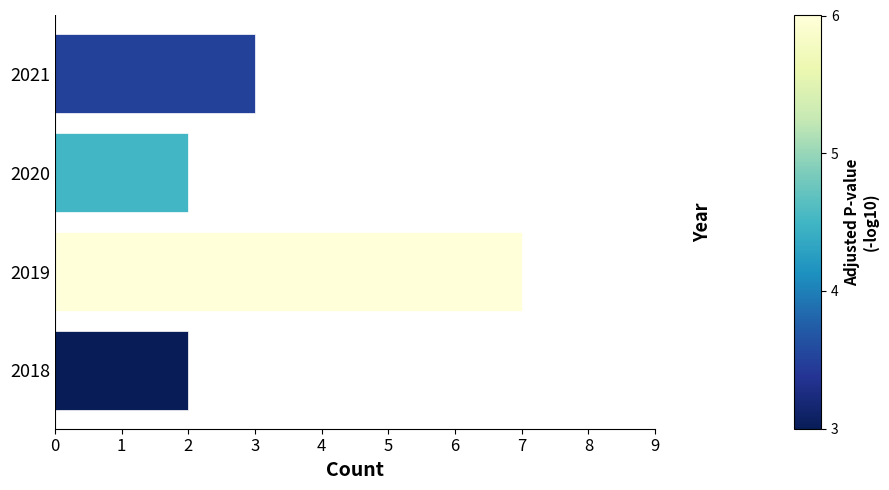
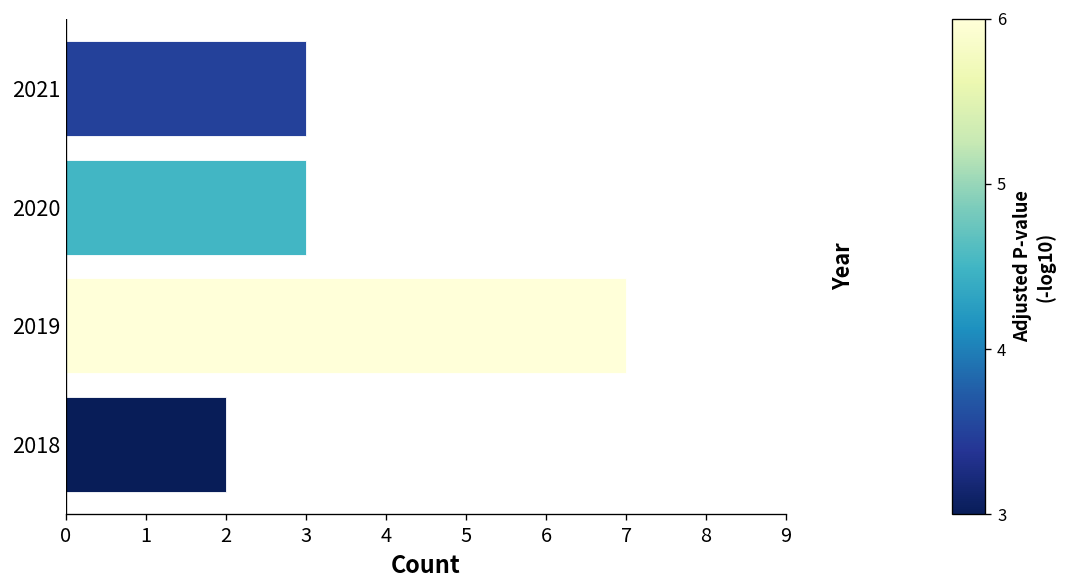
  {
    "2021": 3,
-   "2020": 2,
+   "2020": 3,
    "2019": 7,
    "2018": 2
  }
